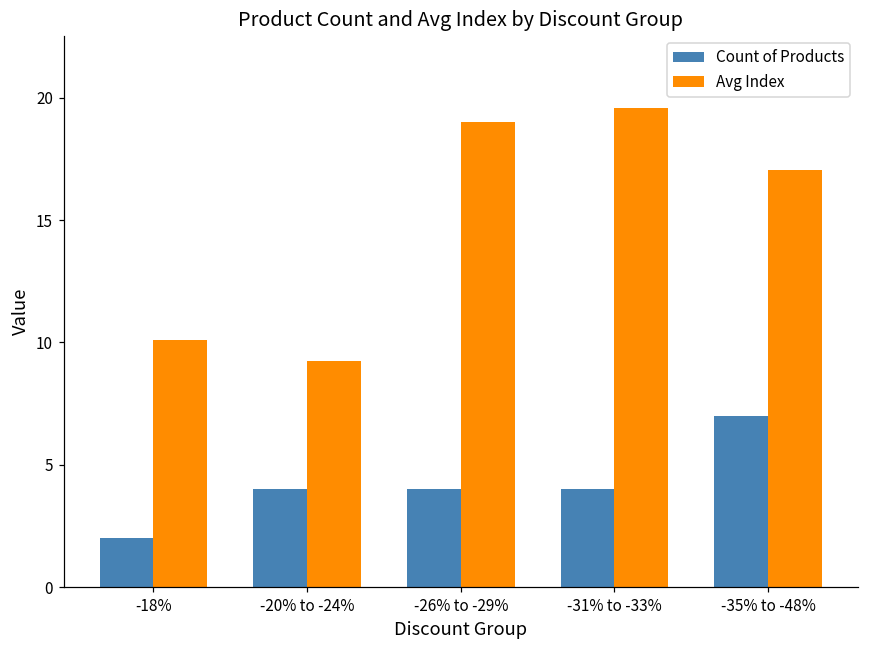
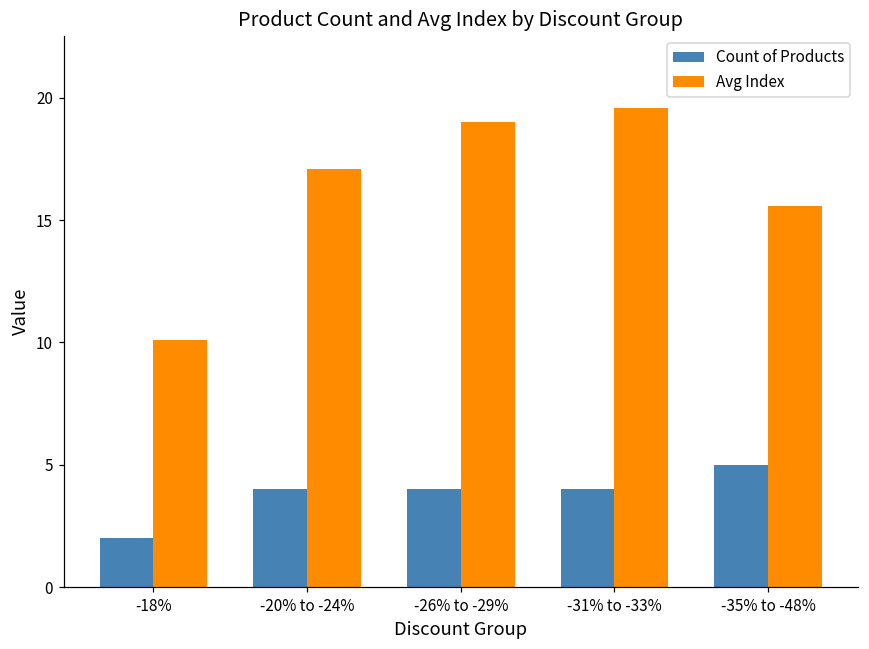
  {
    "Count of Products": {
      "-18%": 2,
      "-20% to -24%": 4,
      "-26% to -29%": 4,
      "-31% to -33%": 4,
-     "-35% to -48%": 7
+     "-35% to -48%": 5
    },
    "Avg Index": {
      "-18%": 10.1,
-     "-20% to -24%": 9.3,
+     "-20% to -24%": 17.1,
      "-26% to -29%": 19.0,
      "-31% to -33%": 19.6,
-     "-35% to -48%": 17.0
+     "-35% to -48%": 15.6
    }
  }
